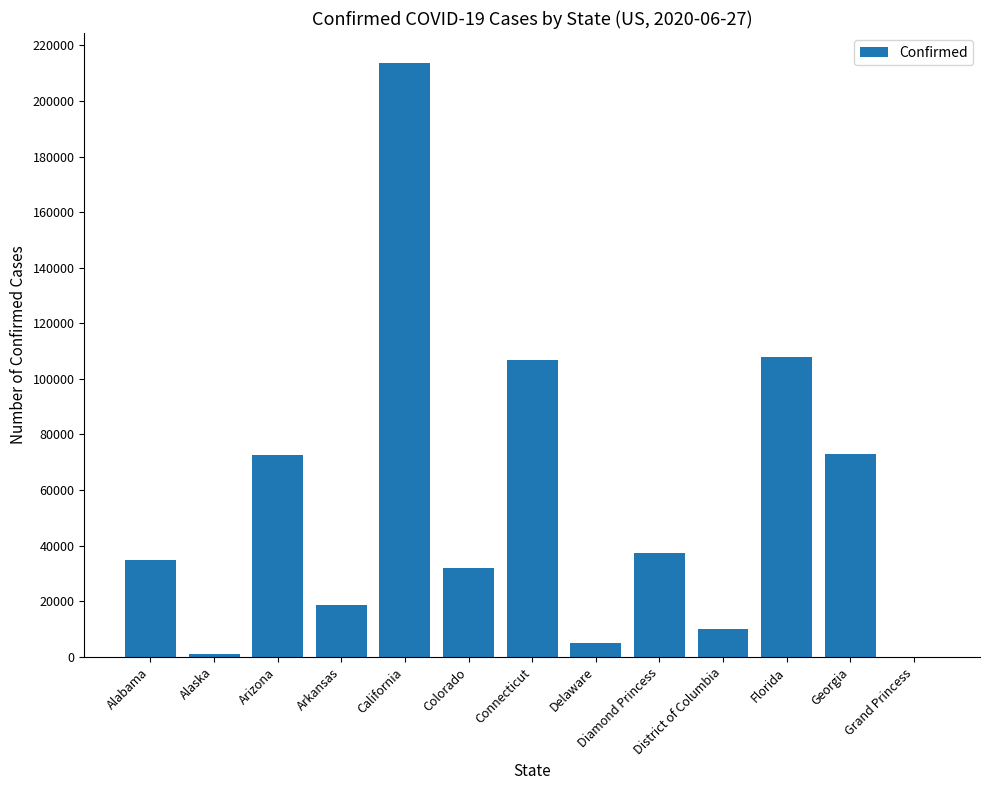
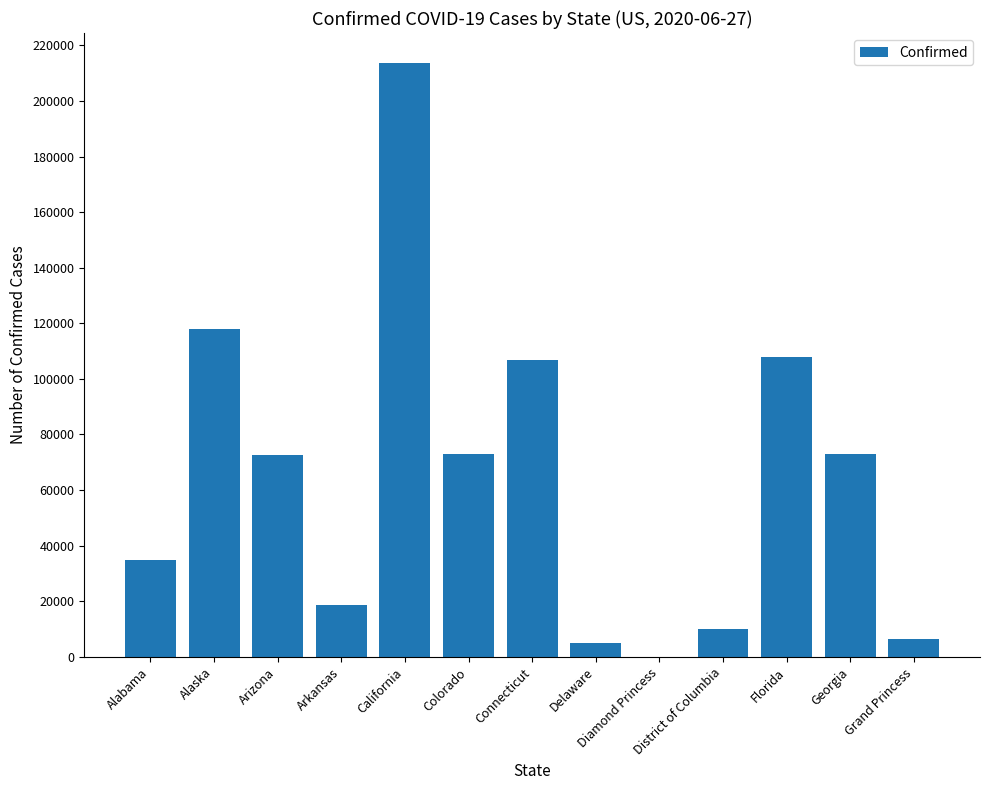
  {
    "Alabama": 35000,
-   "Alaska": 1000,
+   "Alaska": 118000,
    "Arizona": 73000,
    "Arkansas": 19000,
    "California": 214000,
-   "Colorado": 32000,
+   "Colorado": 73000,
    "Connecticut": 107000,
    "Delaware": 5000,
-   "Diamond Princess": 37000,
+   "Diamond Princess": 0,
    "District of Columbia": 10000,
    "Florida": 108000,
    "Georgia": 73000,
-   "Grand Princess": 0
+   "Grand Princess": 6000
  }
